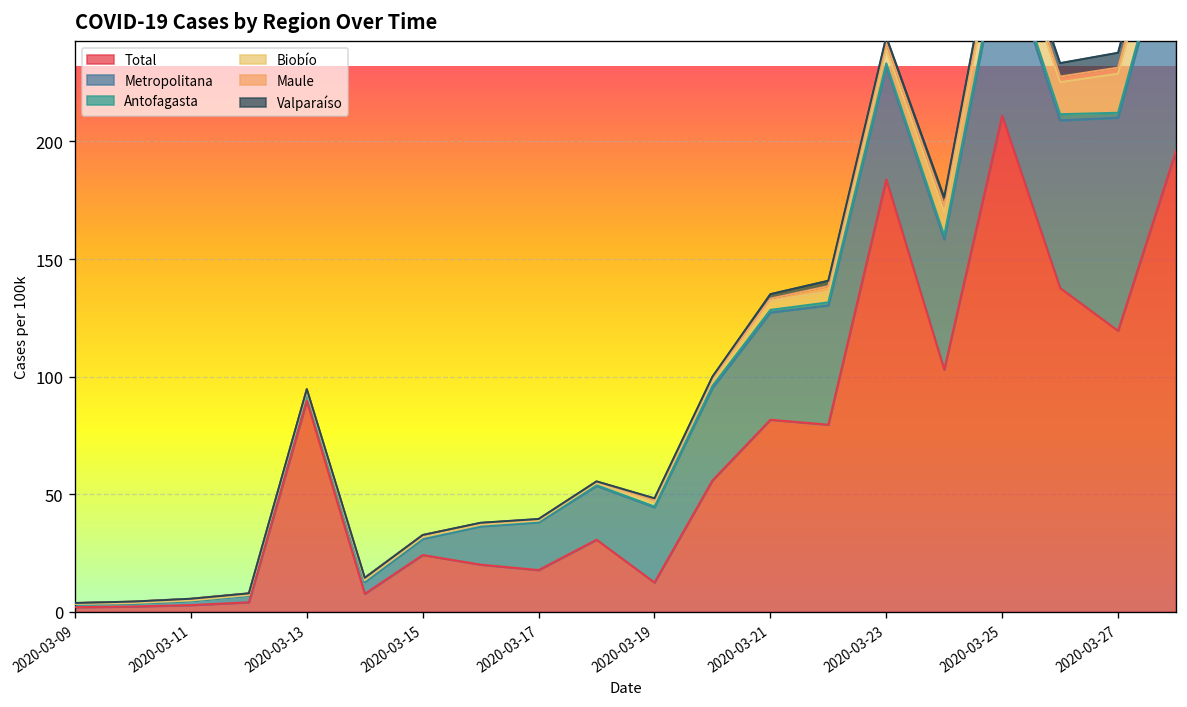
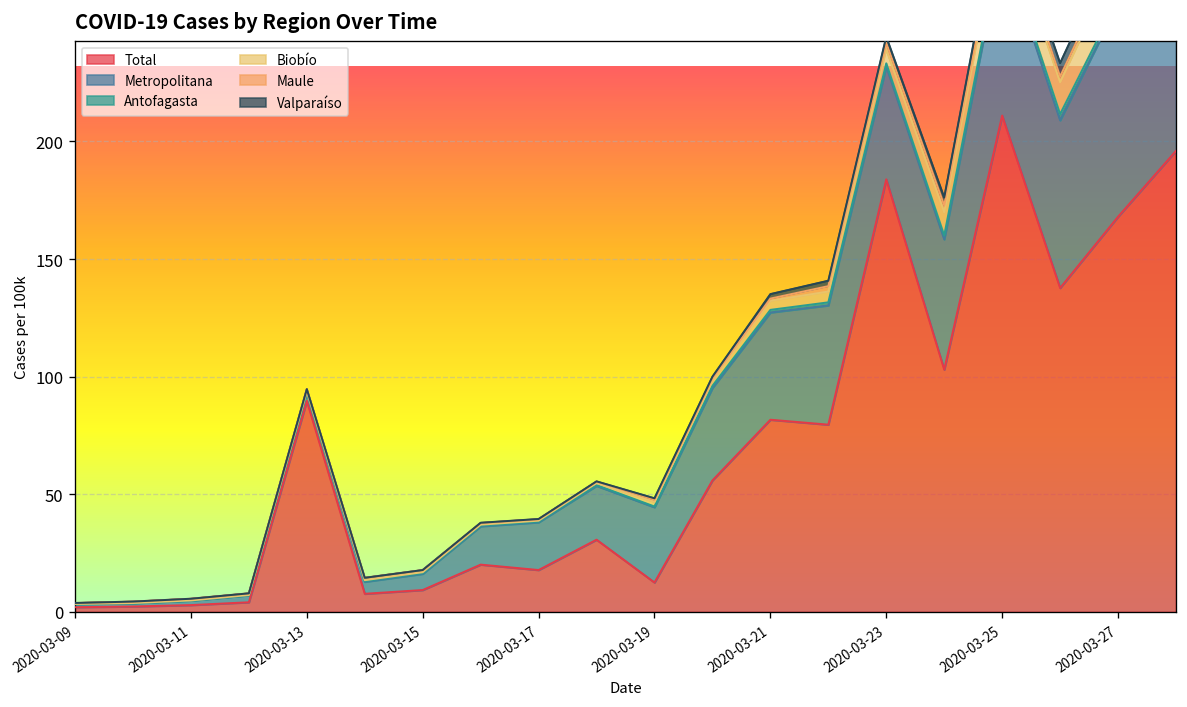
  {
    "Total": {
      "2020-03-11": 3,
      "2020-03-13": 90,
-     "2020-03-15": 24,
+     "2020-03-15": 9,
      "2020-03-17": 18,
      "2020-03-19": 13,
      "2020-03-21": 82,
      "2020-03-23": 184,
      "2020-03-25": 211,
-     "2020-03-27": 120
+     "2020-03-27": 168
    },
    "Valparaíso": {
      "2020-03-21": 2
    }
  }
